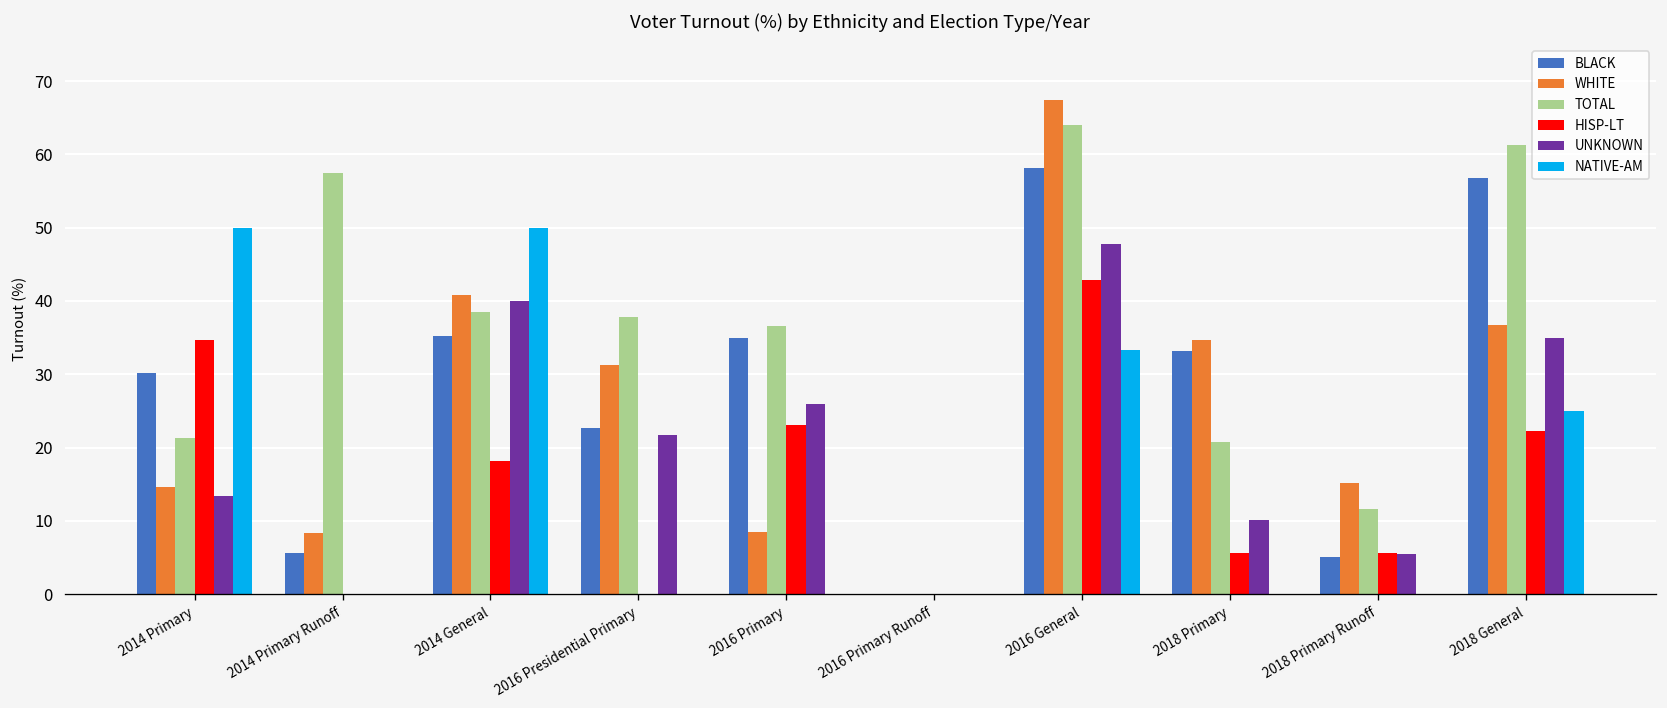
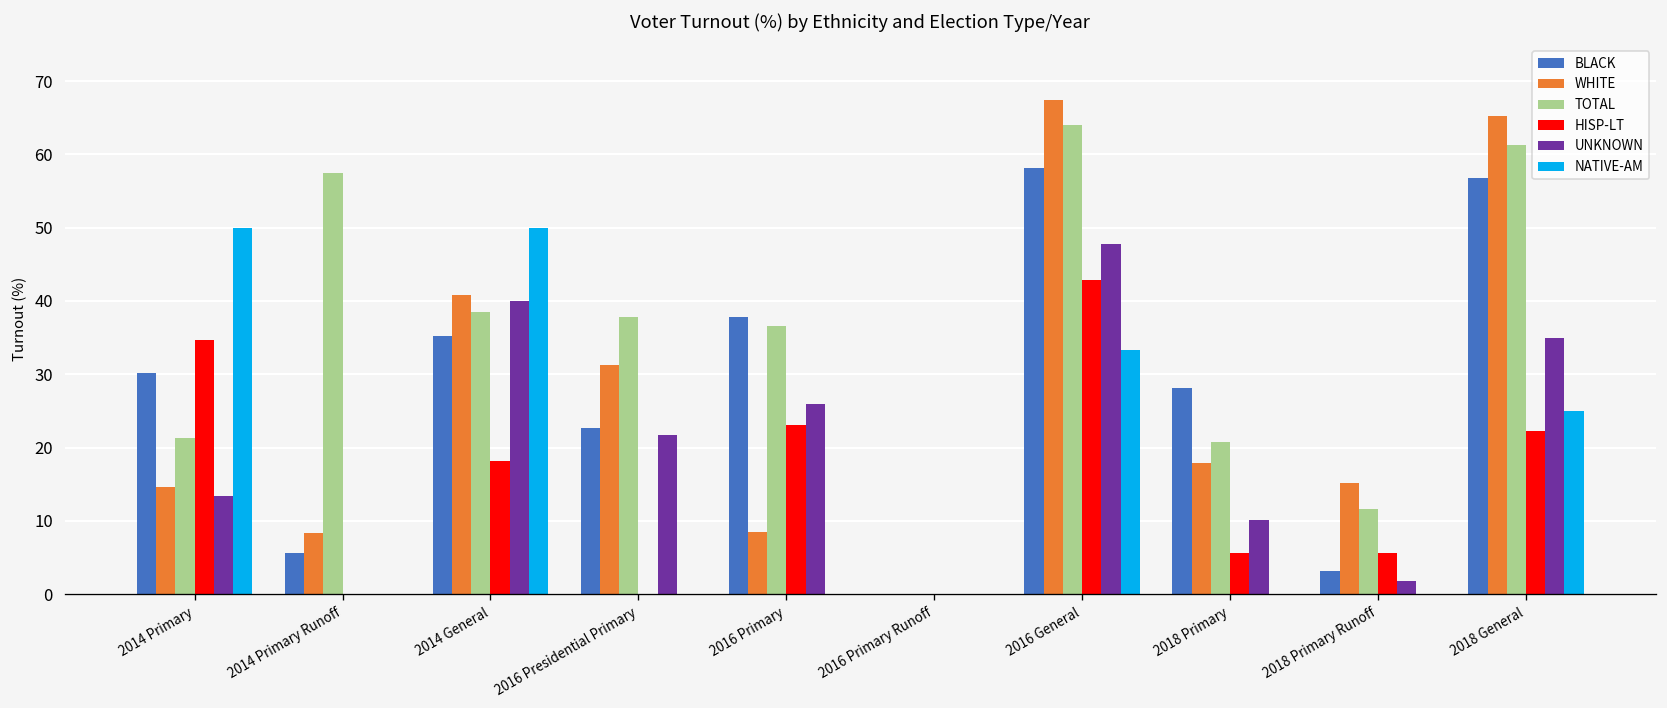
  {
    "BLACK": {
      "2014 Primary": 30,
      "2014 Primary Runoff": 6,
      "2014 General": 35,
      "2016 Presidential Primary": 23,
-     "2016 Primary": 35,
+     "2016 Primary": 38,
      "2016 Primary Runoff": 0,
      "2016 General": 58,
-     "2018 Primary": 33,
-     "2018 Primary Runoff": 5,
+     "2018 Primary": 28,
+     "2018 Primary Runoff": 3,
      "2018 General": 57
    },
    "WHITE": {
      "2014 Primary": 15,
      "2014 Primary Runoff": 8,
      "2014 General": 41,
      "2016 Presidential Primary": 31,
      "2016 Primary": 9,
      "2016 Primary Runoff": 0,
      "2016 General": 67,
-     "2018 Primary": 35,
+     "2018 Primary": 18,
      "2018 Primary Runoff": 15,
-     "2018 General": 37
+     "2018 General": 65
    },
    "TOTAL": {
      "2014 Primary": 21,
      "2014 Primary Runoff": 57,
      "2014 General": 38,
      "2016 Presidential Primary": 38,
      "2016 Primary": 37,
      "2016 Primary Runoff": 0,
      "2016 General": 64,
      "2018 Primary": 21,
      "2018 Primary Runoff": 12,
      "2018 General": 61
    },
    "HISP-LT": {
      "2014 Primary": 35,
      "2014 Primary Runoff": 0,
      "2014 General": 18,
      "2016 Presidential Primary": 0,
      "2016 Primary": 23,
      "2016 Primary Runoff": 0,
      "2016 General": 43,
      "2018 Primary": 6,
      "2018 Primary Runoff": 6,
      "2018 General": 22
    },
    "UNKNOWN": {
      "2014 Primary": 13,
      "2014 Primary Runoff": 0,
      "2014 General": 40,
      "2016 Presidential Primary": 22,
      "2016 Primary": 26,
      "2016 Primary Runoff": 0,
      "2016 General": 48,
      "2018 Primary": 10,
-     "2018 Primary Runoff": 5,
+     "2018 Primary Runoff": 2,
      "2018 General": 35
    },
    "NATIVE-AM": {
      "2014 Primary": 50,
      "2014 Primary Runoff": 0,
      "2014 General": 50,
      "2016 Presidential Primary": 0,
      "2016 Primary": 0,
      "2016 Primary Runoff": 0,
      "2016 General": 33,
      "2018 Primary": 0,
      "2018 Primary Runoff": 0,
      "2018 General": 25
    }
  }
